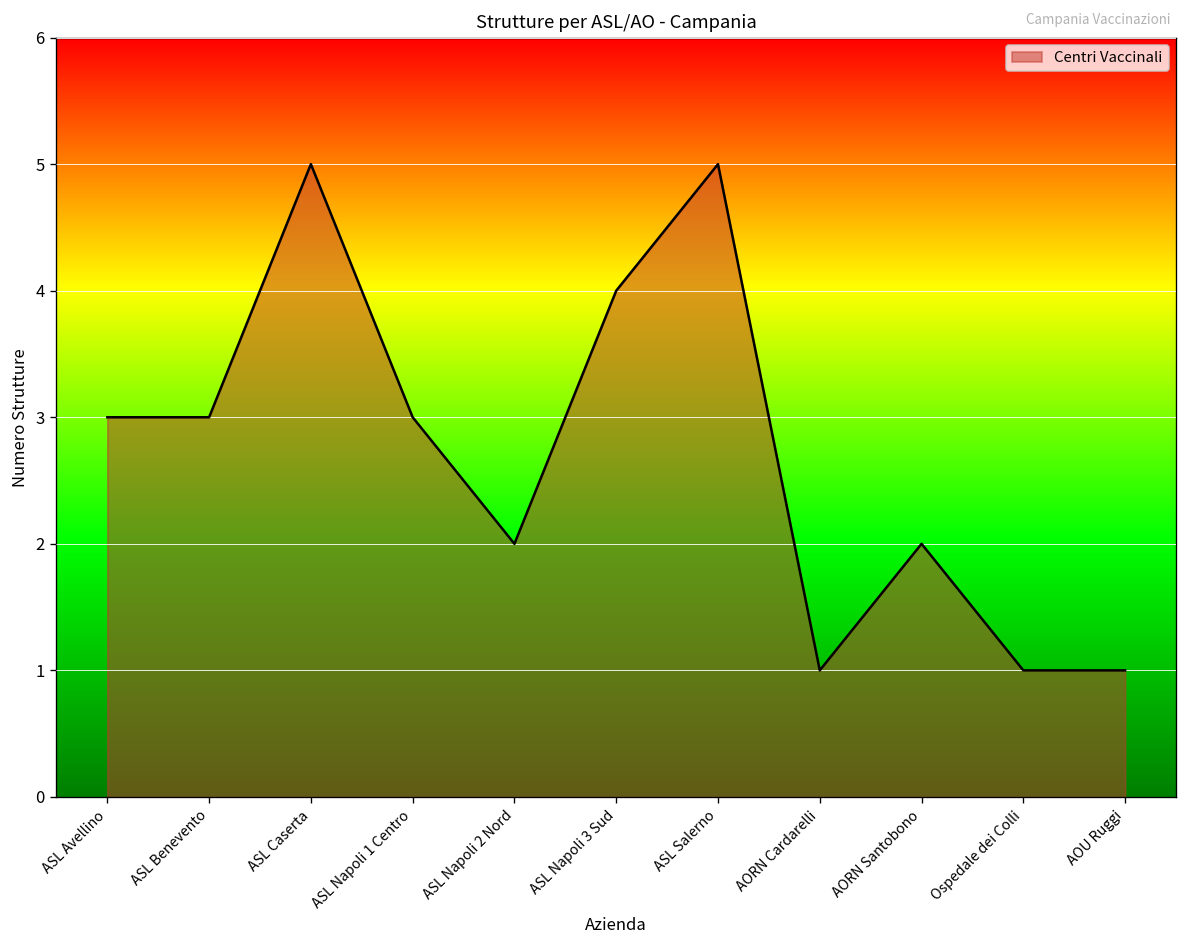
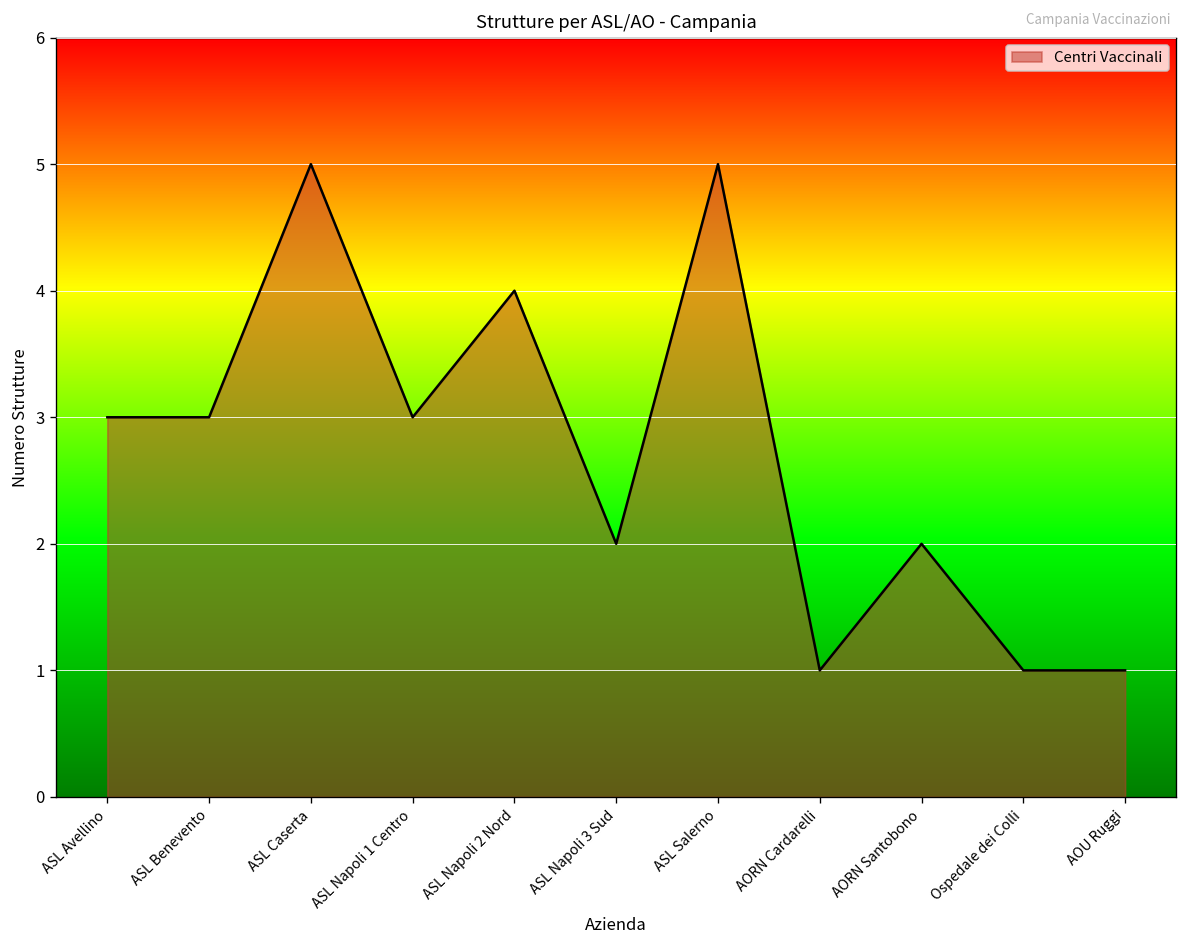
  {
    "ASL Avellino": 3,
    "ASL Benevento": 3,
    "ASL Caserta": 5,
    "ASL Napoli 1 Centro": 3,
-   "ASL Napoli 2 Nord": 2,
-   "ASL Napoli 3 Sud": 4,
+   "ASL Napoli 2 Nord": 4,
+   "ASL Napoli 3 Sud": 2,
    "ASL Salerno": 5,
    "AORN Cardarelli": 1,
    "AORN Santobono": 2,
    "Ospedale dei Colli": 1,
    "AOU Ruggi": 1
  }
